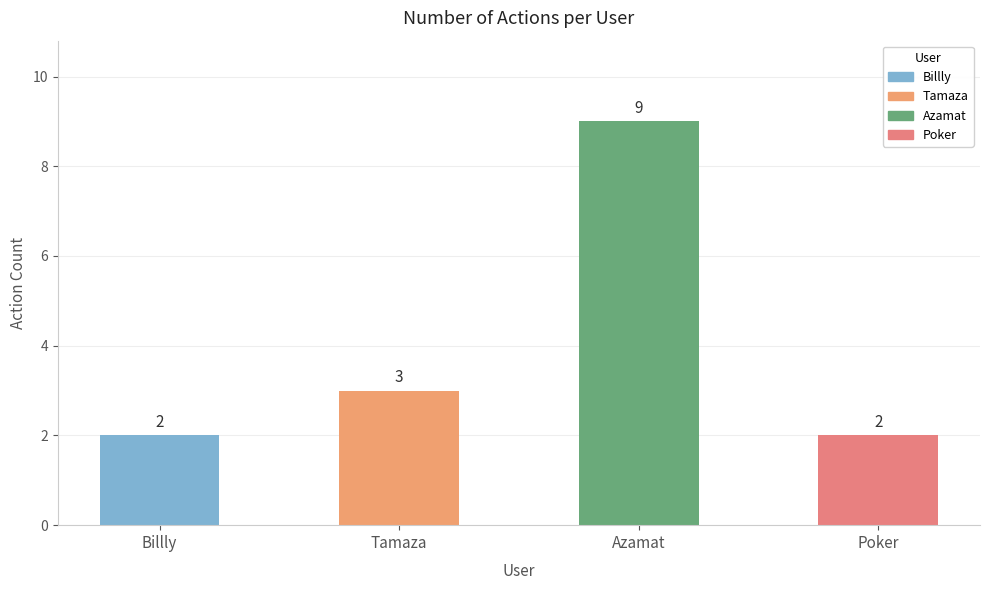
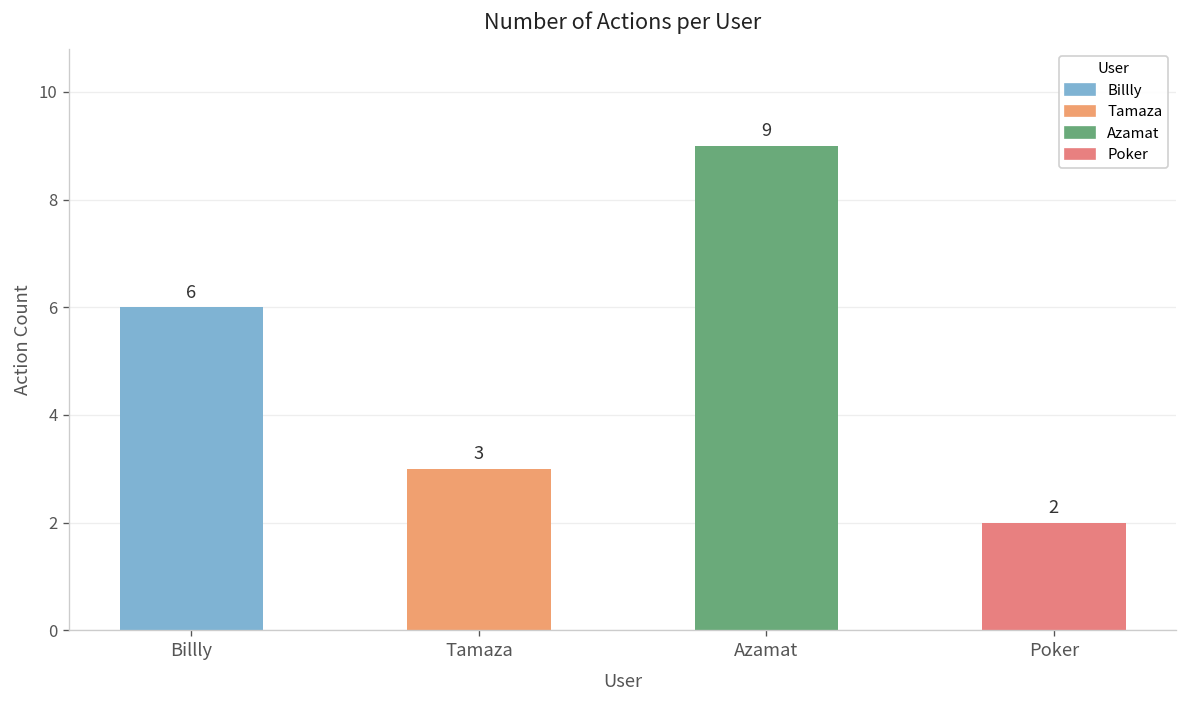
  {
-   "Billly": 2,
+   "Billly": 6,
    "Tamaza": 3,
    "Azamat": 9,
    "Poker": 2
  }
